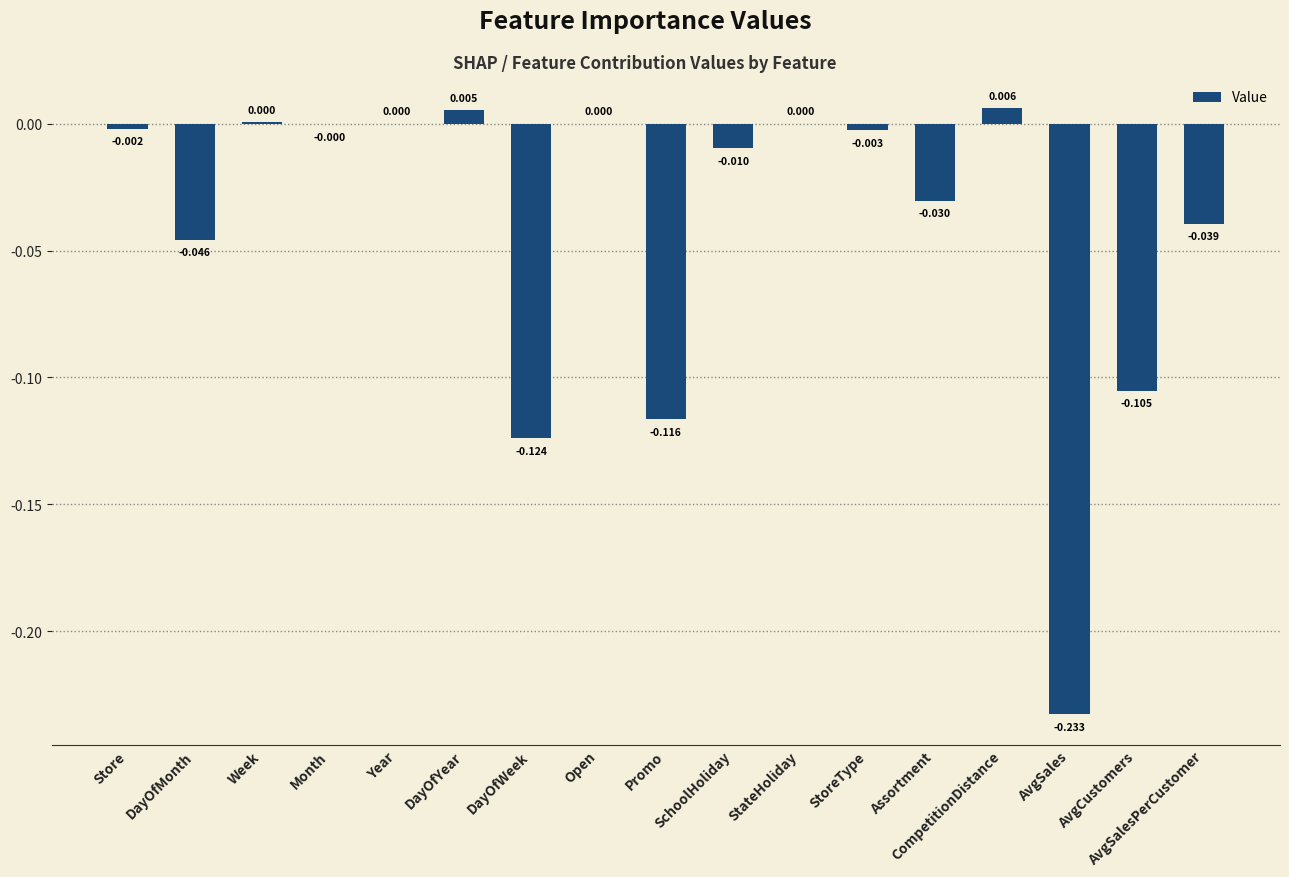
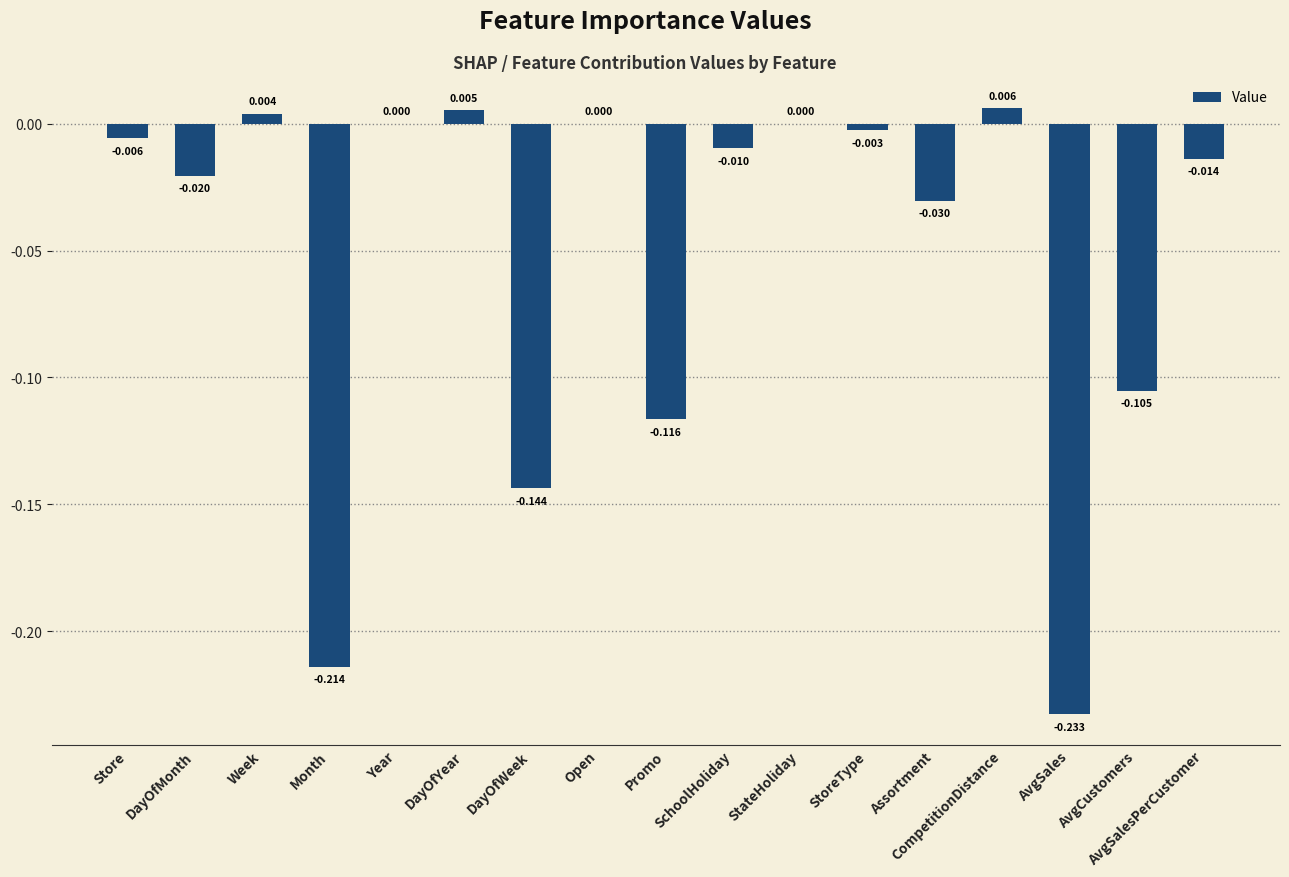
  {
-   "Store": -0.002,
-   "DayOfMonth": -0.046,
-   "Week": 0.000,
-   "Month": -0.000,
+   "Store": -0.006,
+   "DayOfMonth": -0.020,
+   "Week": 0.004,
+   "Month": -0.214,
    "Year": 0.000,
    "DayOfYear": 0.005,
-   "DayOfWeek": -0.124,
+   "DayOfWeek": -0.144,
    "Open": 0.000,
    "Promo": -0.116,
    "SchoolHoliday": -0.010,
    "StateHoliday": 0.000,
    "StoreType": -0.003,
    "Assortment": -0.030,
    "CompetitionDistance": 0.006,
    "AvgSales": -0.233,
    "AvgCustomers": -0.105,
-   "AvgSalesPerCustomer": -0.039
+   "AvgSalesPerCustomer": -0.014
  }
